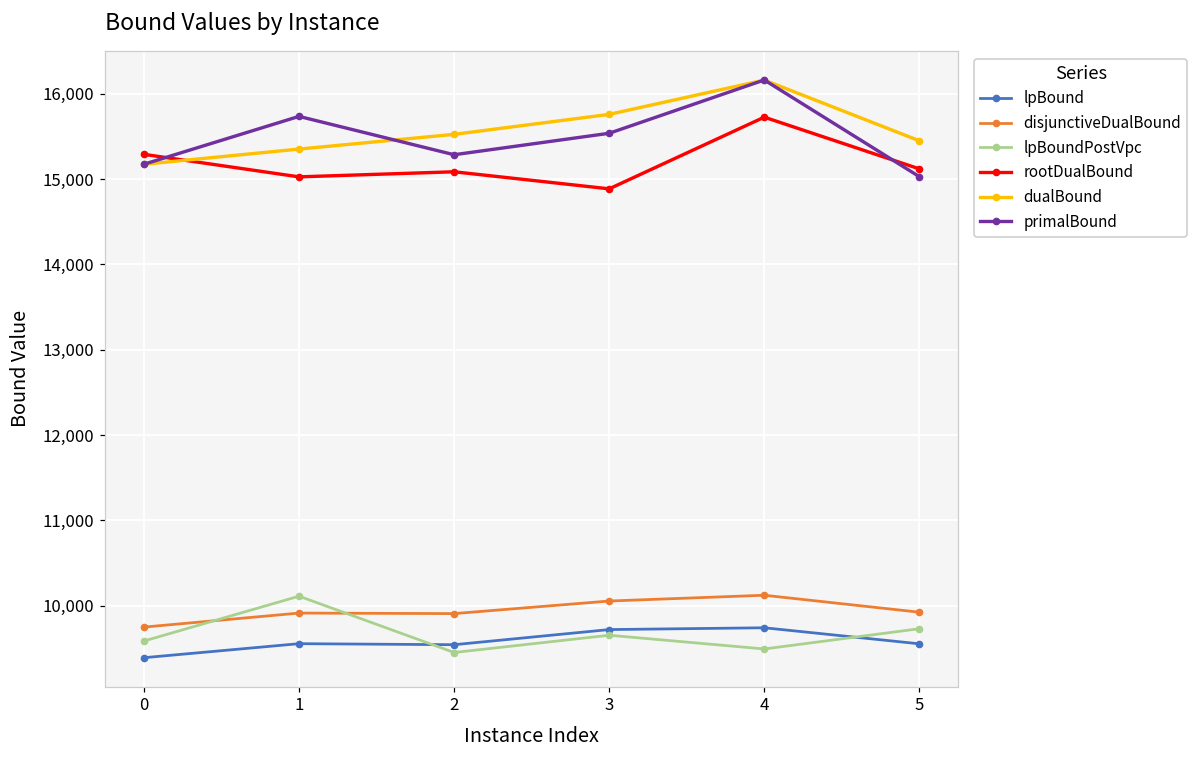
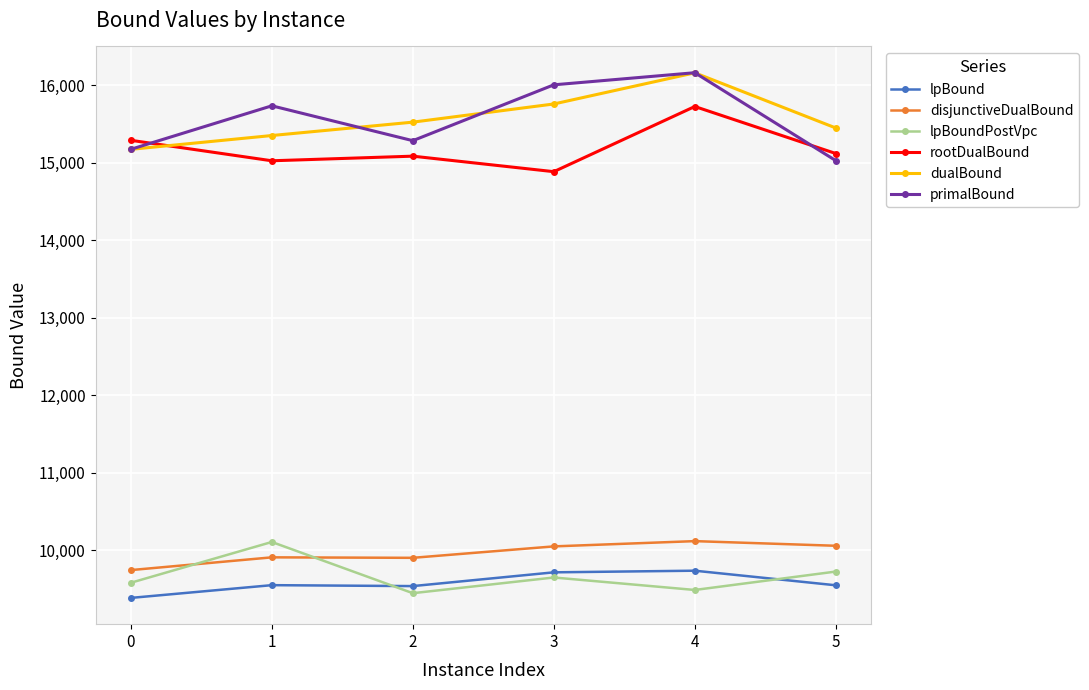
  {
    "lpBound": {
      "0": "9,400",
      "1": "9,600",
      "2": "9,500",
      "3": "9,700",
      "4": "9,700",
      "5": "9,600"
    },
    "disjunctiveDualBound": {
      "0": "9,700",
      "1": "9,900",
      "2": "9,900",
      "3": "10,100",
      "4": "10,100",
-     "5": "9,900"
+     "5": "10,100"
    },
    "lpBoundPostVpc": {
      "0": "9,600",
      "1": "10,100",
      "2": "9,400",
      "3": "9,700",
      "4": "9,500",
      "5": "9,700"
    },
    "rootDualBound": {
      "0": "15,300",
      "1": "15,000",
      "2": "15,100",
      "3": "14,900",
      "4": "15,700",
      "5": "15,100"
    },
    "dualBound": {
      "1": "15,400",
      "2": "15,500",
      "3": "15,800",
      "5": "15,400"
    },
    "primalBound": {
      "1": "15,700",
      "2": "15,300",
-     "3": "15,500",
+     "3": "16,000",
      "5": "15,000"
    }
  }
